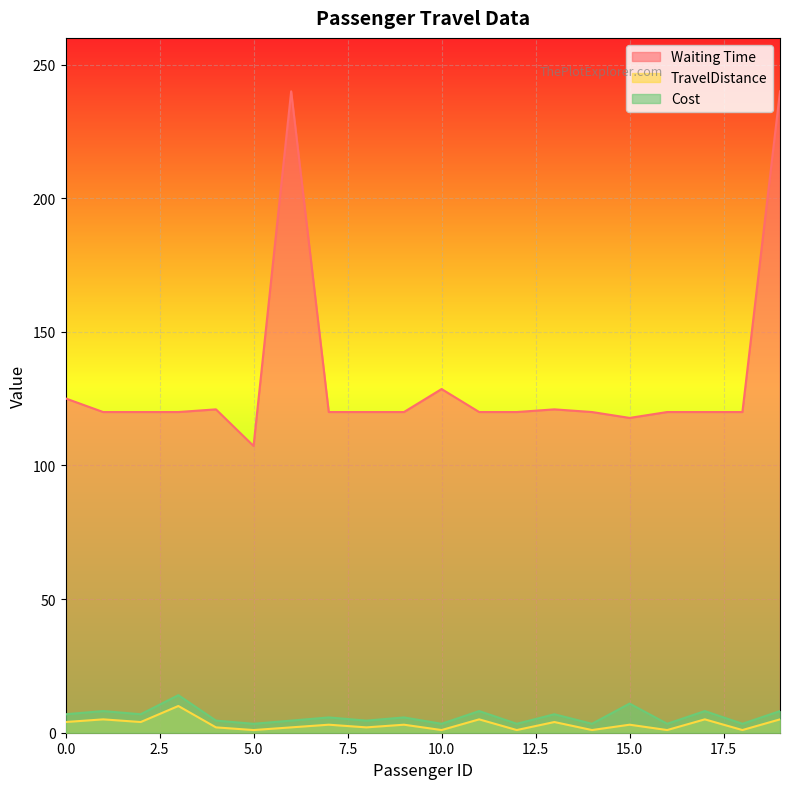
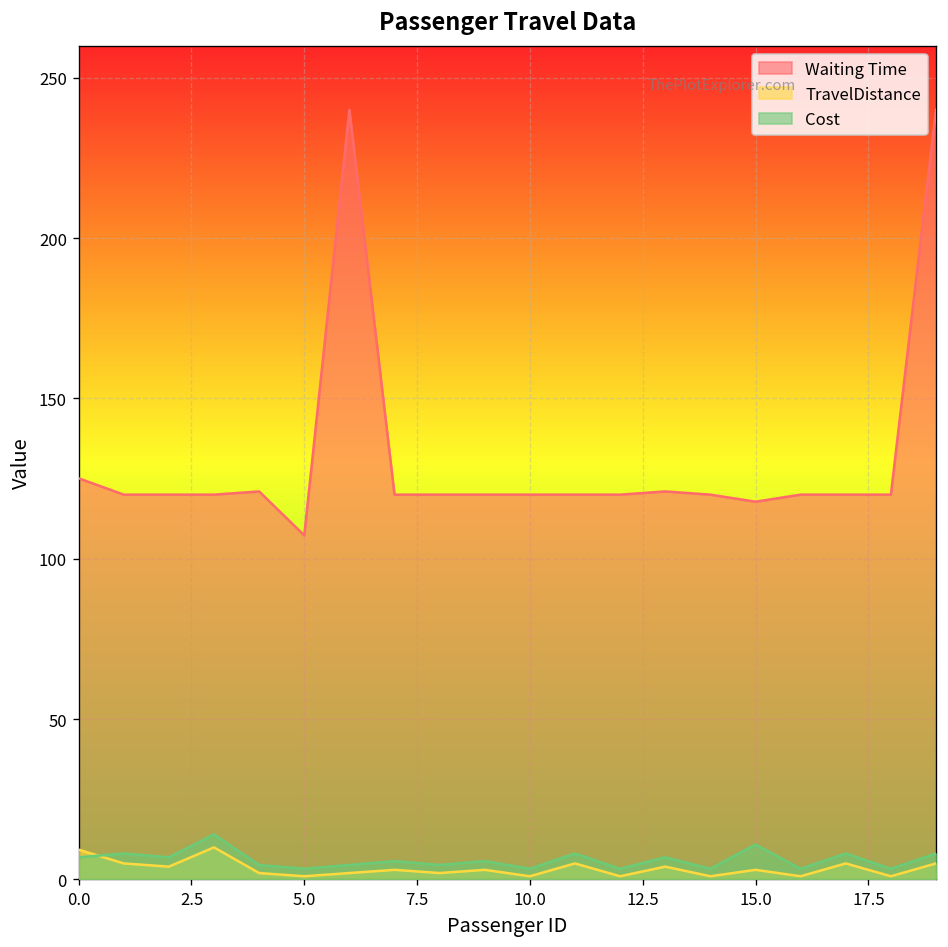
  {
    "Waiting Time": {
      "0.0": 125,
      "5.0": 107,
-     "10.0": 129,
+     "10.0": 120,
      "15.0": 118
    },
    "TravelDistance": {
-     "0.0": 4,
+     "0.0": 9,
      "5.0": 1,
      "10.0": 1,
      "15.0": 3
    },
    "Cost": {
      "0.0": 7,
      "5.0": 3,
      "10.0": 3,
      "15.0": 11
    }
  }
